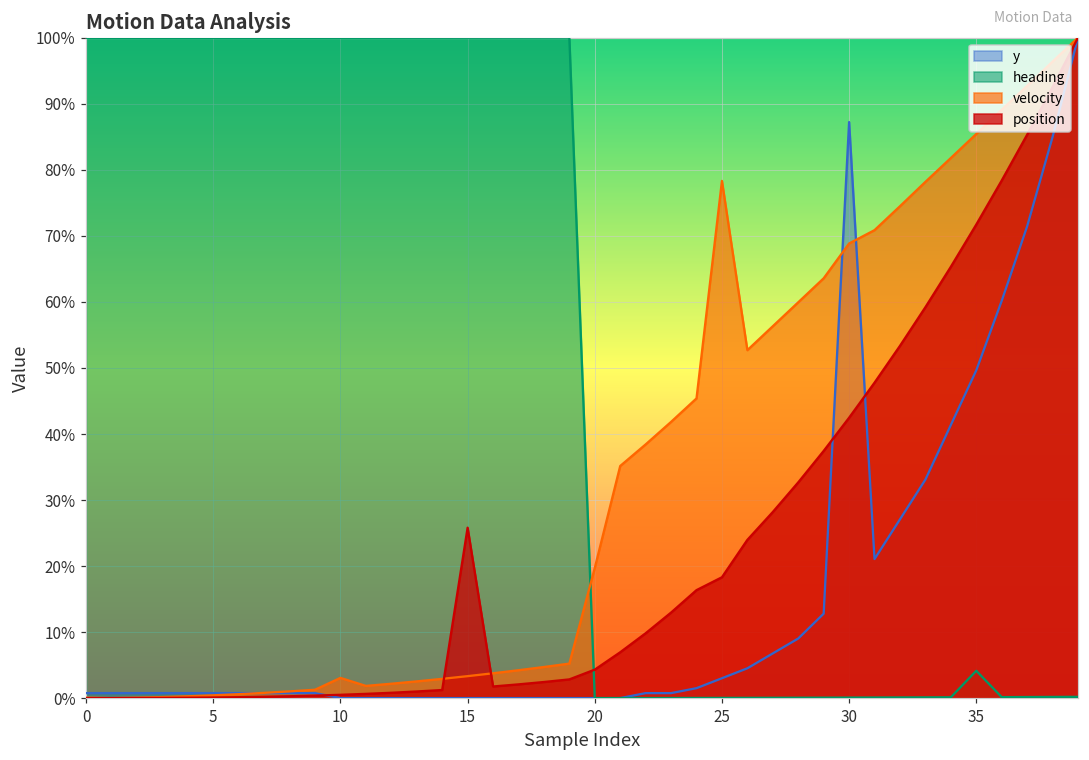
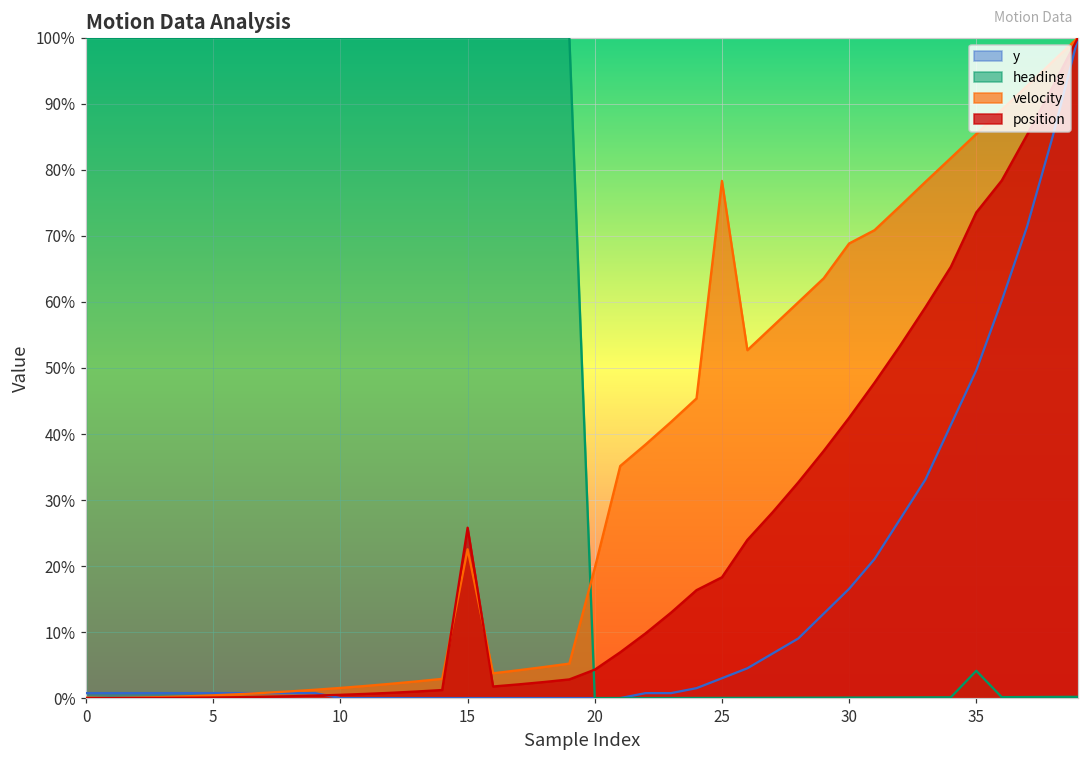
  {
    "y": {
      "0": "1%",
      "10": "0%",
      "15": "0%",
      "25": "3%",
-     "30": "87%",
+     "30": "17%",
      "35": "50%"
    },
    "heading": {
      "0": "100%",
      "5": "100%",
      "10": "100%",
      "15": "100%",
      "25": "0%",
      "30": "0%",
      "35": "4%"
    },
    "velocity": {
-     "10": "3%",
-     "15": "3%",
+     "10": "2%",
+     "15": "23%",
      "20": "20%",
      "25": "78%",
      "30": "69%",
      "35": "85%"
    },
    "position": {
      "10": "0%",
      "15": "26%",
      "20": "4%",
      "25": "18%",
      "30": "42%",
-     "35": "72%"
+     "35": "74%"
    }
  }
